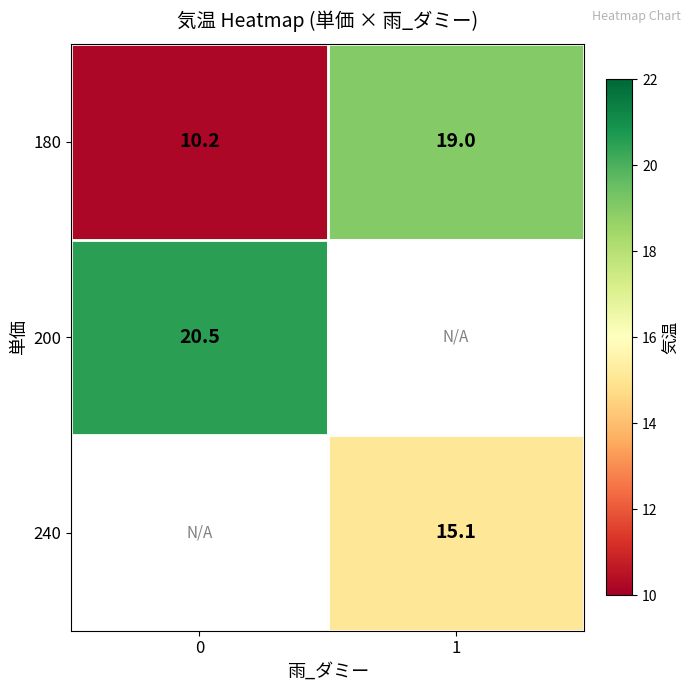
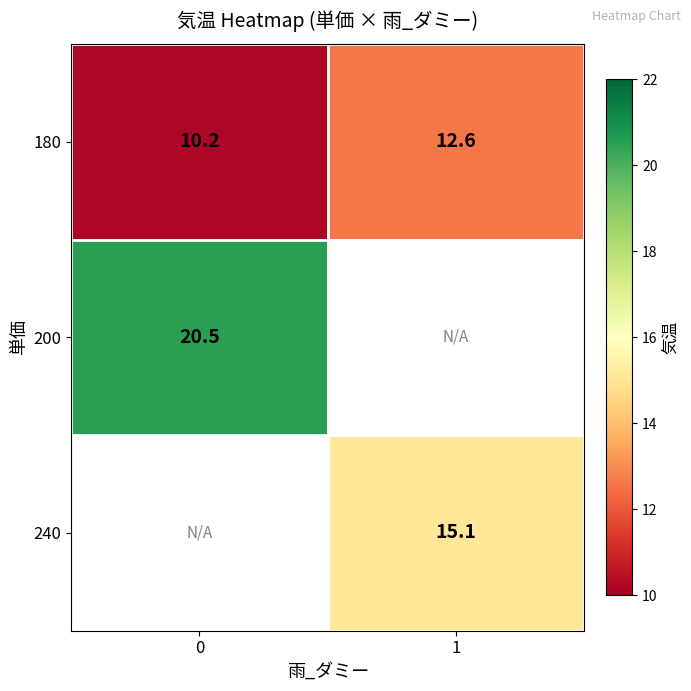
  {
    "180": {
      "0": 10.2,
-     "1": 19.0
+     "1": 12.6
    },
    "200": {
      "0": 20.5
    },
    "240": {
      "1": 15.1
    }
  }
